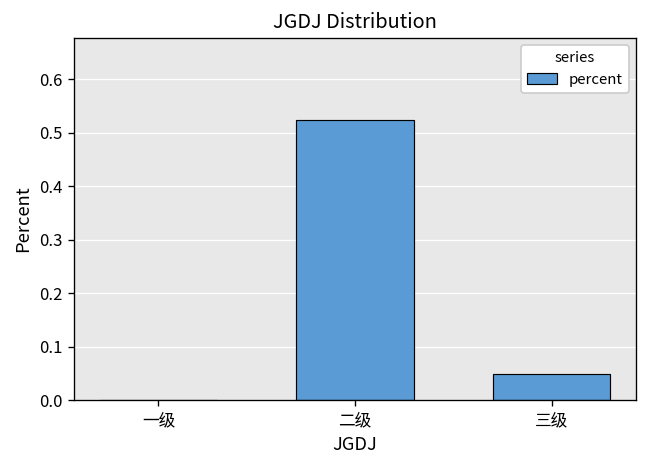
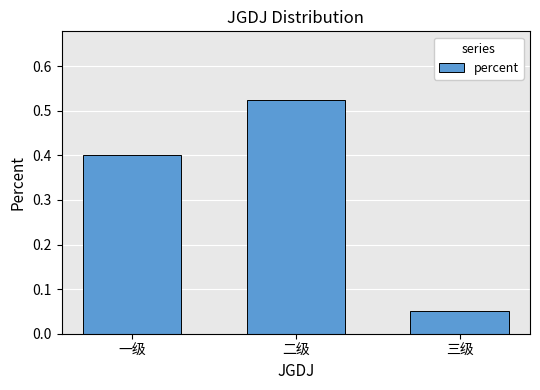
  {
-   "一级": 0.0,
+   "一级": 0.4,
    "二级": 0.52,
    "三级": 0.05
  }
